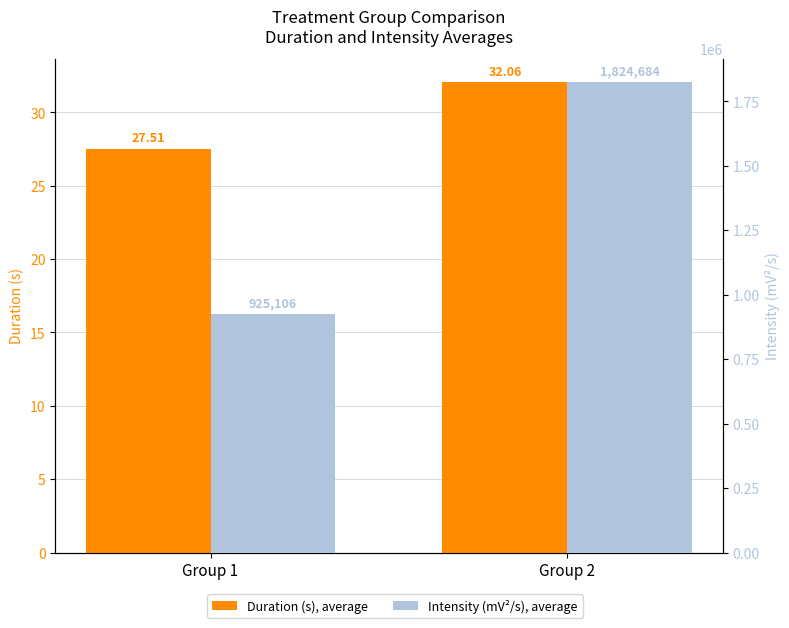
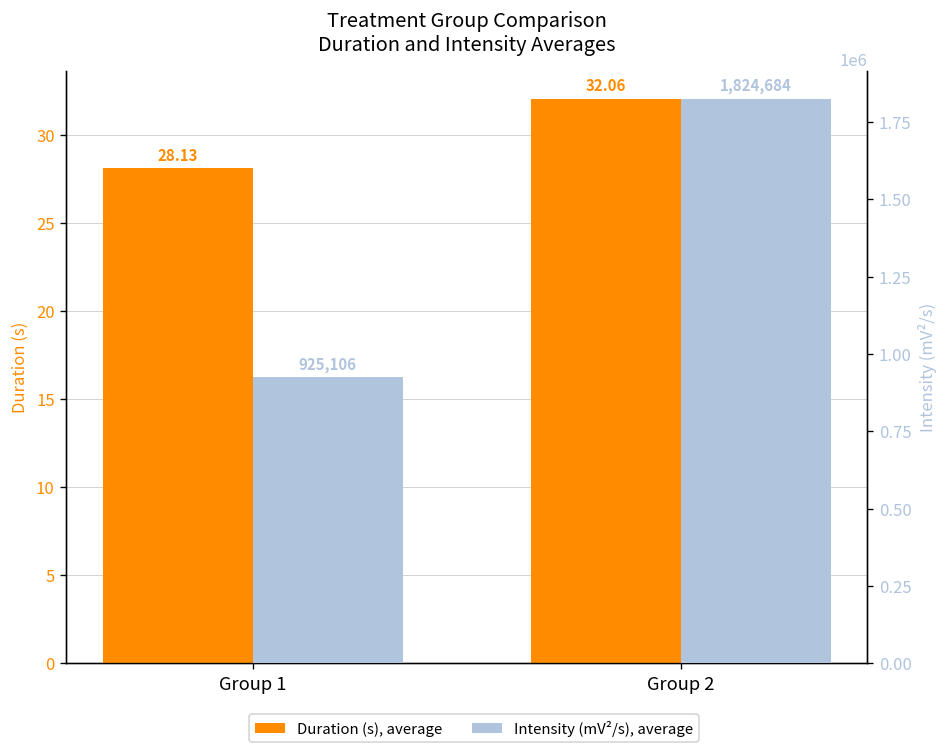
  {
    "Duration (s), average": {
-     "Group 1": "27.51",
+     "Group 1": "28.13",
      "Group 2": "32.06"
    },
    "Intensity (mV²/s), average": {
      "Group 1": "925,106",
      "Group 2": "1,824,684"
    }
  }
